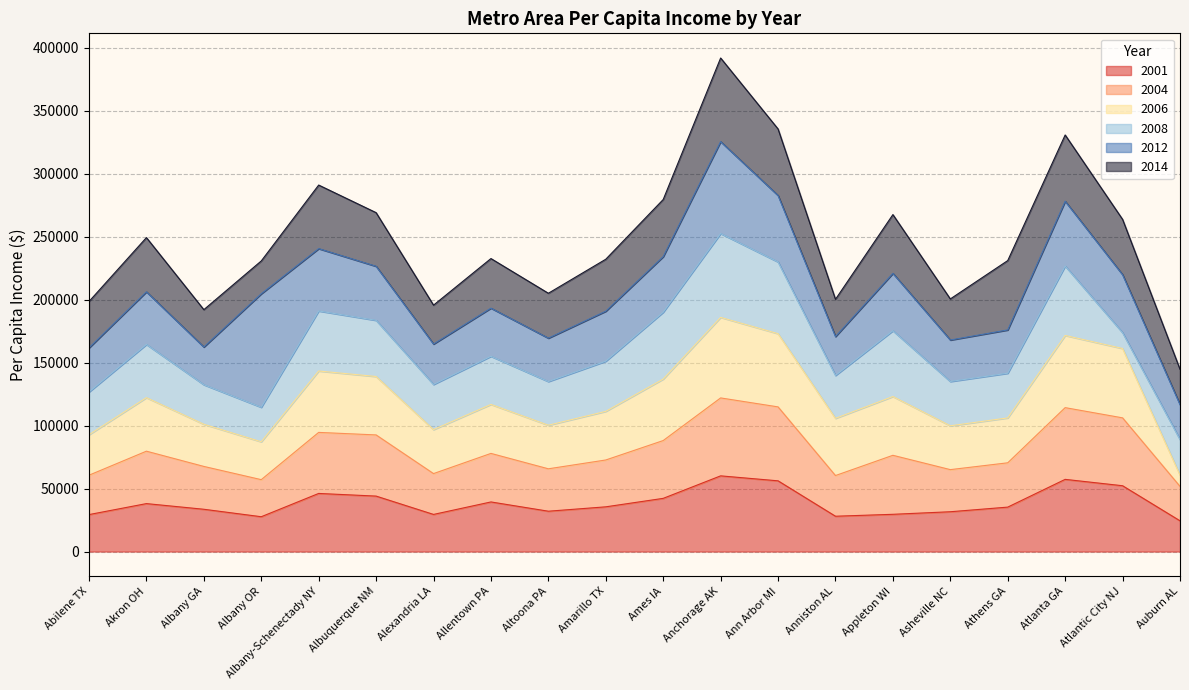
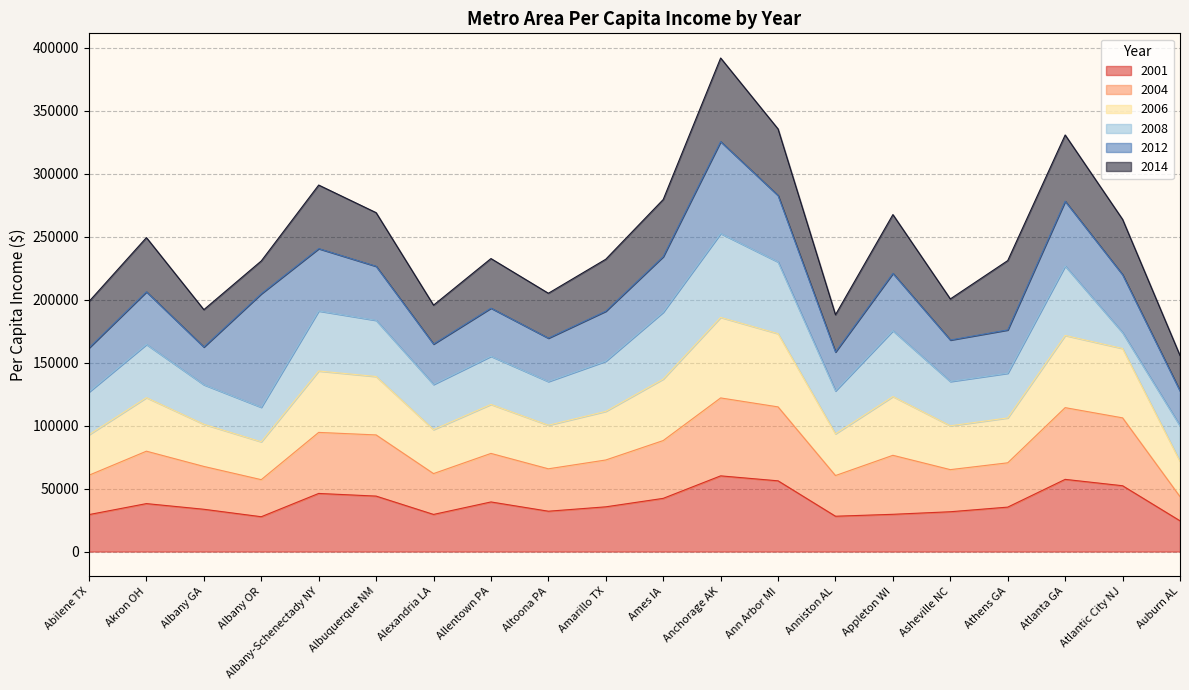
  {
    "2001": {
      "Abilene TX": 29000,
      "Akron OH": 38000,
      "Albany GA": 34000,
      "Albany OR": 28000,
      "Albany-Schenectady NY": 46000,
      "Albuquerque NM": 44000,
      "Alexandria LA": 29000,
      "Allentown PA": 39000,
      "Altoona PA": 32000,
      "Amarillo TX": 36000,
      "Ames IA": 42000,
      "Anchorage AK": 60000,
      "Ann Arbor MI": 56000,
      "Anniston AL": 28000,
      "Appleton WI": 30000,
      "Asheville NC": 32000,
      "Athens GA": 35000,
      "Atlanta GA": 57000,
      "Atlantic City NJ": 52000,
      "Auburn AL": 24000
    },
    "2004": {
      "Abilene TX": 31000,
      "Akron OH": 42000,
      "Albany GA": 34000,
      "Albany OR": 29000,
      "Albany-Schenectady NY": 48000,
      "Albuquerque NM": 49000,
      "Alexandria LA": 32000,
      "Allentown PA": 39000,
      "Altoona PA": 34000,
      "Amarillo TX": 37000,
      "Ames IA": 46000,
      "Anchorage AK": 62000,
      "Ann Arbor MI": 59000,
      "Anniston AL": 32000,
      "Appleton WI": 47000,
      "Asheville NC": 33000,
      "Athens GA": 35000,
      "Atlanta GA": 57000,
      "Atlantic City NJ": 54000,
-     "Auburn AL": 27000
+     "Auburn AL": 19000
    },
    "2006": {
      "Abilene TX": 32000,
      "Akron OH": 43000,
      "Albany GA": 34000,
      "Albany OR": 30000,
      "Albany-Schenectady NY": 49000,
      "Albuquerque NM": 46000,
      "Alexandria LA": 35000,
      "Allentown PA": 39000,
      "Altoona PA": 35000,
      "Amarillo TX": 39000,
      "Ames IA": 49000,
      "Anchorage AK": 64000,
      "Ann Arbor MI": 58000,
-     "Anniston AL": 45000,
+     "Anniston AL": 33000,
      "Appleton WI": 47000,
      "Asheville NC": 35000,
      "Athens GA": 36000,
      "Atlanta GA": 57000,
      "Atlantic City NJ": 55000,
-     "Auburn AL": 9000
+     "Auburn AL": 28000
    },
    "2008": {
      "Abilene TX": 34000,
      "Akron OH": 42000,
      "Albany GA": 31000,
      "Albany OR": 27000,
      "Albany-Schenectady NY": 48000,
      "Albuquerque NM": 45000,
      "Alexandria LA": 36000,
      "Allentown PA": 38000,
      "Altoona PA": 35000,
      "Amarillo TX": 40000,
      "Ames IA": 53000,
      "Anchorage AK": 67000,
      "Ann Arbor MI": 57000,
      "Anniston AL": 34000,
      "Appleton WI": 52000,
      "Asheville NC": 35000,
      "Athens GA": 36000,
      "Atlanta GA": 55000,
      "Atlantic City NJ": 13000,
      "Auburn AL": 28000
    },
    "2012": {
      "Abilene TX": 35000,
      "Akron OH": 42000,
      "Albany GA": 30000,
      "Albany OR": 90000,
      "Albany-Schenectady NY": 50000,
      "Albuquerque NM": 43000,
      "Alexandria LA": 32000,
      "Allentown PA": 38000,
      "Altoona PA": 34000,
      "Amarillo TX": 40000,
      "Ames IA": 44000,
      "Anchorage AK": 73000,
      "Ann Arbor MI": 53000,
      "Anniston AL": 31000,
      "Appleton WI": 46000,
      "Asheville NC": 33000,
      "Athens GA": 34000,
      "Atlanta GA": 51000,
      "Atlantic City NJ": 46000,
      "Auburn AL": 28000
    },
    "2014": {
      "Abilene TX": 37000,
      "Akron OH": 43000,
      "Albany GA": 30000,
      "Albany OR": 26000,
      "Albany-Schenectady NY": 50000,
      "Albuquerque NM": 43000,
      "Alexandria LA": 31000,
      "Allentown PA": 39000,
      "Altoona PA": 36000,
      "Amarillo TX": 41000,
      "Ames IA": 45000,
      "Anchorage AK": 66000,
      "Ann Arbor MI": 53000,
      "Anniston AL": 30000,
      "Appleton WI": 47000,
      "Asheville NC": 33000,
      "Athens GA": 55000,
      "Atlanta GA": 53000,
      "Atlantic City NJ": 44000,
      "Auburn AL": 28000
    }
  }
